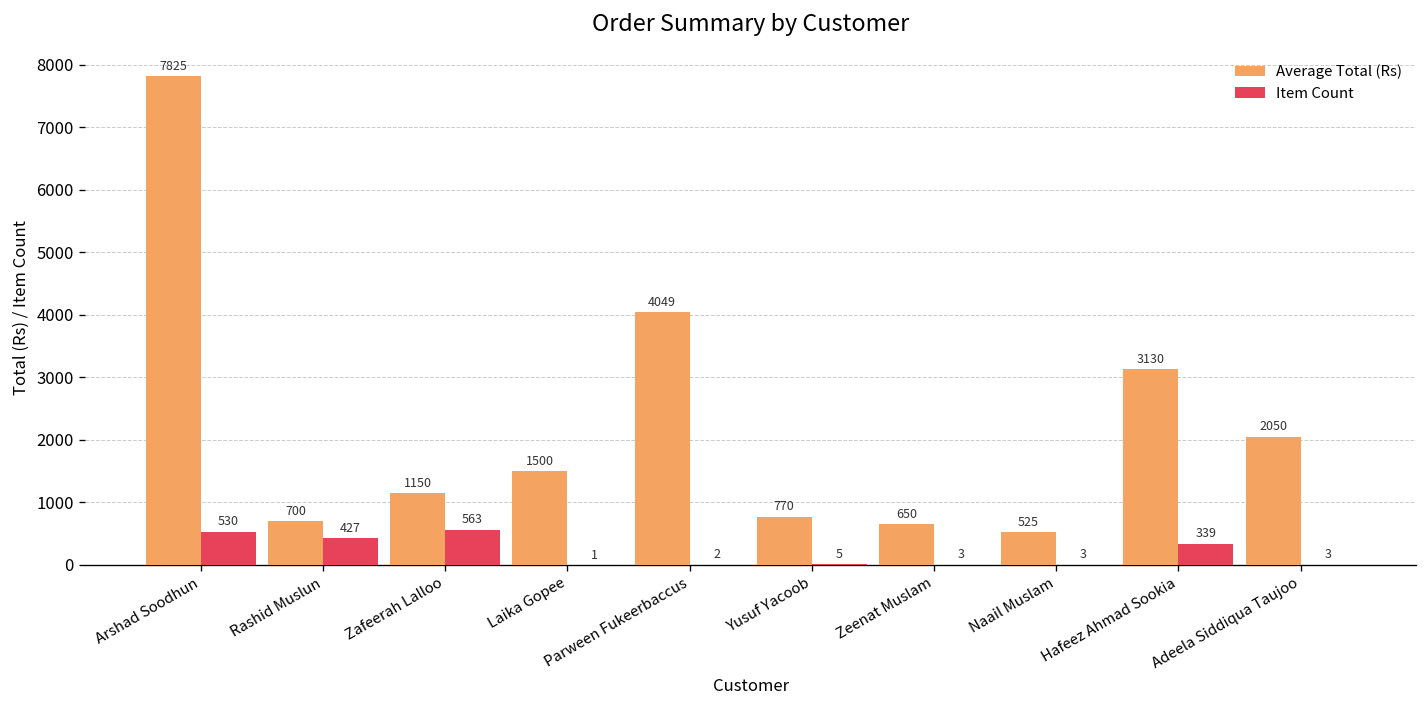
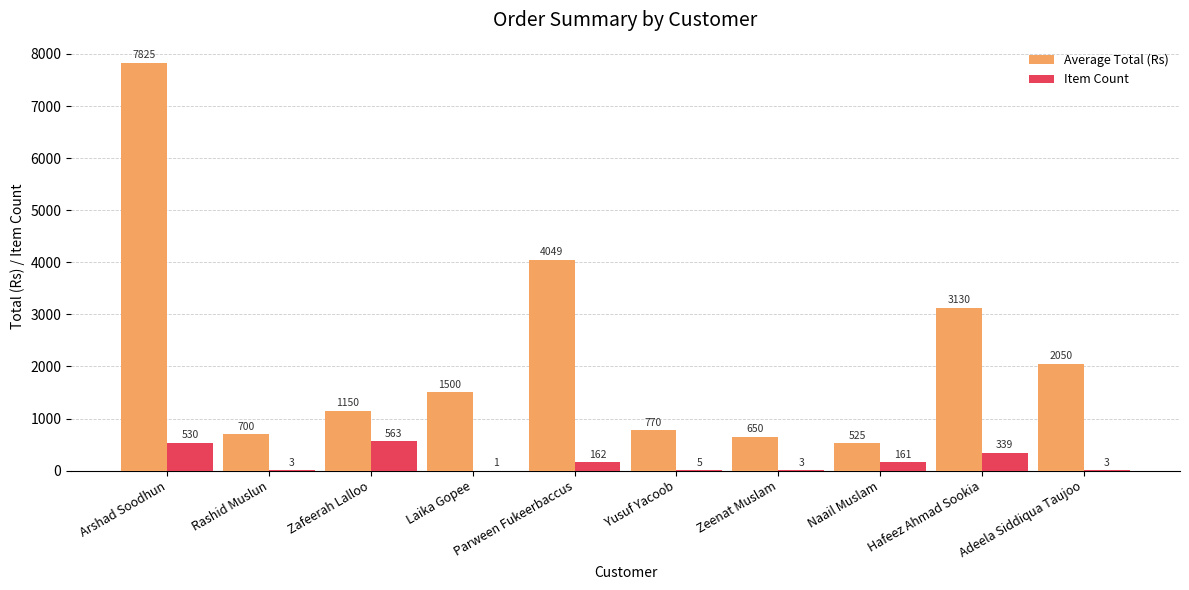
  {
    "Average Total (Rs)": {
      "Arshad Soodhun": 7825,
      "Rashid Muslun": 700,
      "Zafeerah Lalloo": 1150,
      "Laika Gopee": 1500,
      "Parween Fukeerbaccus": 4049,
      "Yusuf Yacoob": 770,
      "Zeenat Muslam": 650,
      "Naail Muslam": 525,
      "Hafeez Ahmad Sookia": 3130,
      "Adeela Siddiqua Taujoo": 2050
    },
    "Item Count": {
      "Arshad Soodhun": 530,
-     "Rashid Muslun": 427,
+     "Rashid Muslun": 3,
      "Zafeerah Lalloo": 563,
      "Laika Gopee": 1,
-     "Parween Fukeerbaccus": 2,
+     "Parween Fukeerbaccus": 162,
      "Yusuf Yacoob": 5,
      "Zeenat Muslam": 3,
-     "Naail Muslam": 3,
+     "Naail Muslam": 161,
      "Hafeez Ahmad Sookia": 339,
      "Adeela Siddiqua Taujoo": 3
    }
  }
